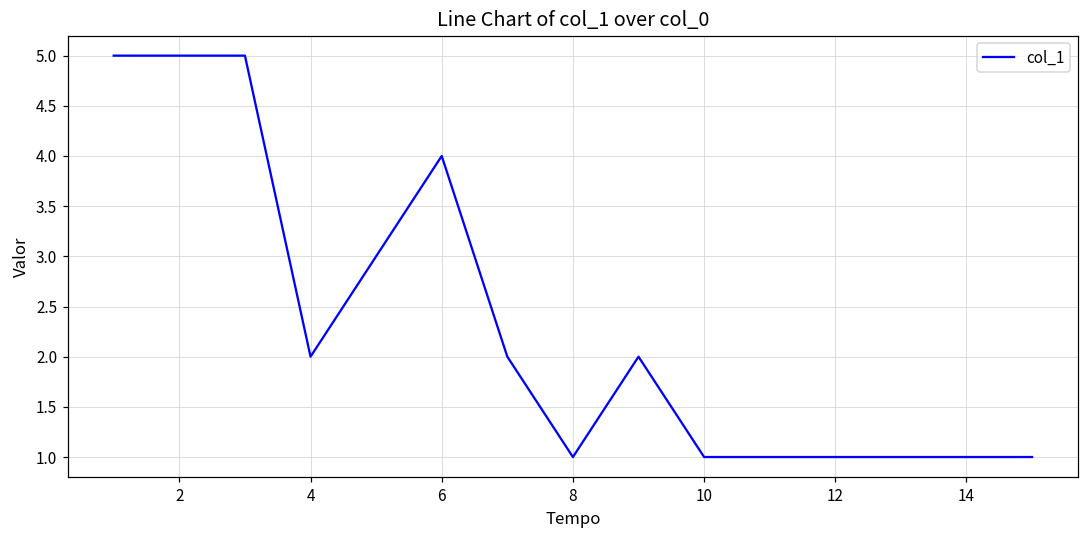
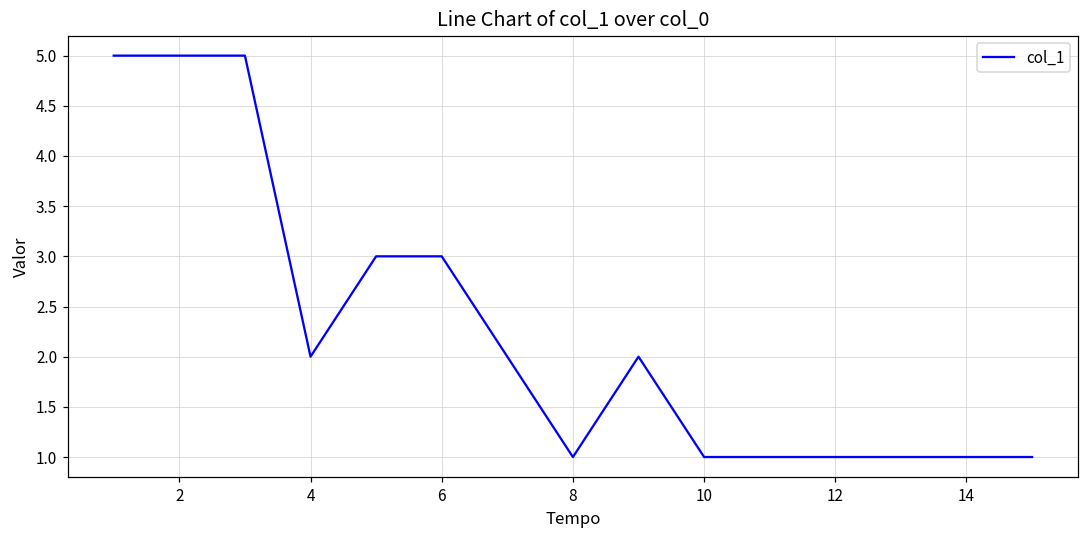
  {
    "2": 5,
    "4": 2,
-   "6": 4,
+   "6": 3,
    "8": 1,
    "10": 1,
    "12": 1,
    "14": 1
  }
